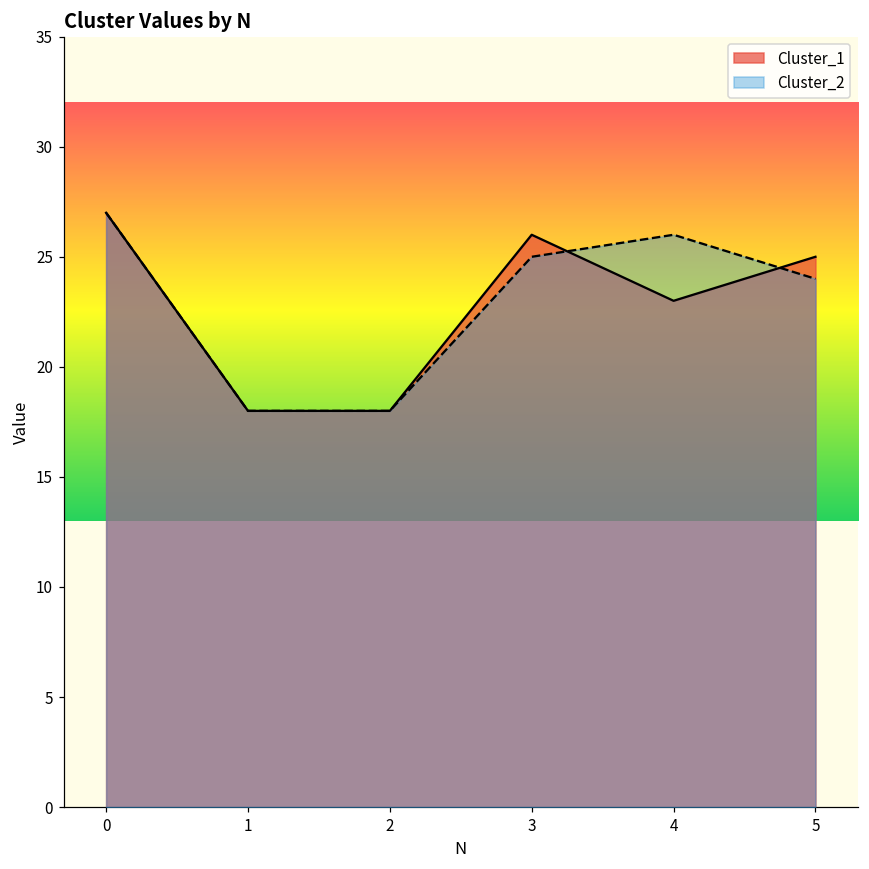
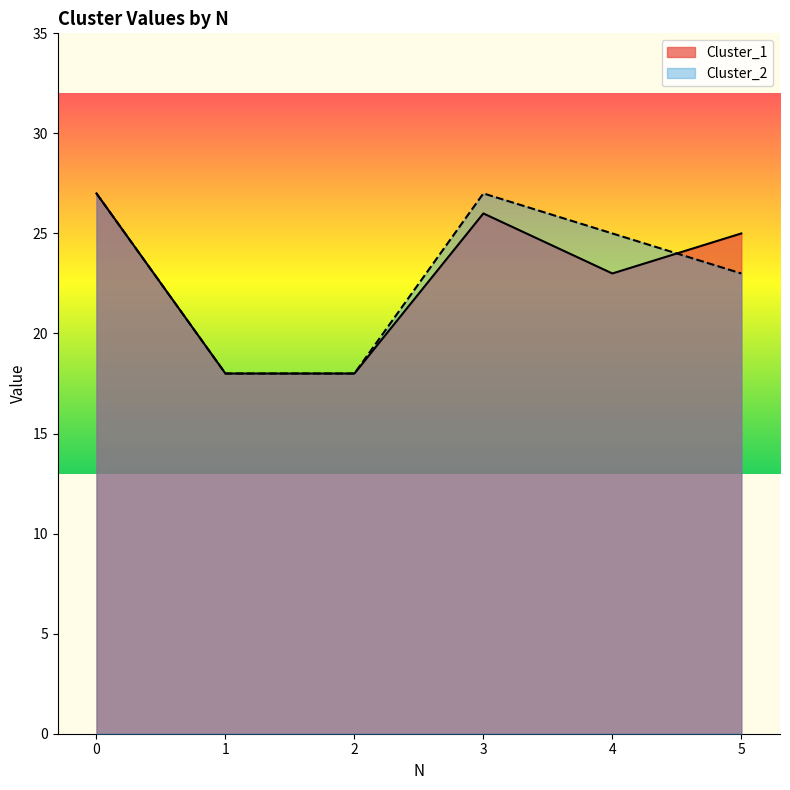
  {
    "Cluster_1": {
      "3": 26,
      "4": 23,
      "5": 25
    },
    "Cluster_2": {
-     "3": 25,
-     "4": 26,
-     "5": 24
+     "3": 27,
+     "4": 25,
+     "5": 23
    }
  }
